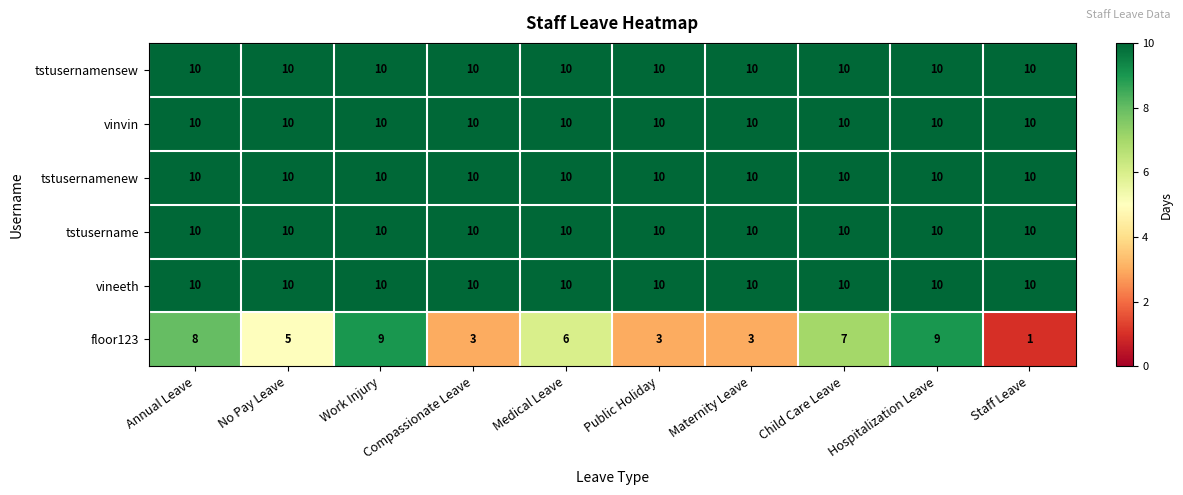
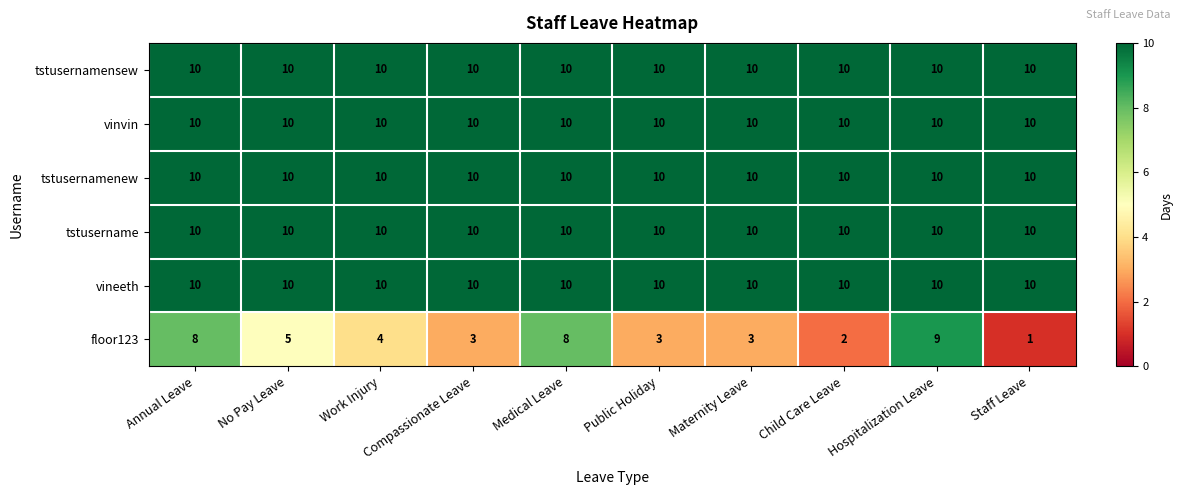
  {
    "tstusernamensew": {
      "Annual Leave": 10,
      "No Pay Leave": 10,
      "Work Injury": 10,
      "Compassionate Leave": 10,
      "Medical Leave": 10,
      "Public Holiday": 10,
      "Maternity Leave": 10,
      "Child Care Leave": 10,
      "Hospitalization Leave": 10,
      "Staff Leave": 10
    },
    "vinvin": {
      "Annual Leave": 10,
      "No Pay Leave": 10,
      "Work Injury": 10,
      "Compassionate Leave": 10,
      "Medical Leave": 10,
      "Public Holiday": 10,
      "Maternity Leave": 10,
      "Child Care Leave": 10,
      "Hospitalization Leave": 10,
      "Staff Leave": 10
    },
    "tstusernamenew": {
      "Annual Leave": 10,
      "No Pay Leave": 10,
      "Work Injury": 10,
      "Compassionate Leave": 10,
      "Medical Leave": 10,
      "Public Holiday": 10,
      "Maternity Leave": 10,
      "Child Care Leave": 10,
      "Hospitalization Leave": 10,
      "Staff Leave": 10
    },
    "tstusername": {
      "Annual Leave": 10,
      "No Pay Leave": 10,
      "Work Injury": 10,
      "Compassionate Leave": 10,
      "Medical Leave": 10,
      "Public Holiday": 10,
      "Maternity Leave": 10,
      "Child Care Leave": 10,
      "Hospitalization Leave": 10,
      "Staff Leave": 10
    },
    "vineeth": {
      "Annual Leave": 10,
      "No Pay Leave": 10,
      "Work Injury": 10,
      "Compassionate Leave": 10,
      "Medical Leave": 10,
      "Public Holiday": 10,
      "Maternity Leave": 10,
      "Child Care Leave": 10,
      "Hospitalization Leave": 10,
      "Staff Leave": 10
    },
    "floor123": {
      "Annual Leave": 8,
      "No Pay Leave": 5,
-     "Work Injury": 9,
+     "Work Injury": 4,
      "Compassionate Leave": 3,
-     "Medical Leave": 6,
+     "Medical Leave": 8,
      "Public Holiday": 3,
      "Maternity Leave": 3,
-     "Child Care Leave": 7,
+     "Child Care Leave": 2,
      "Hospitalization Leave": 9,
      "Staff Leave": 1
    }
  }
